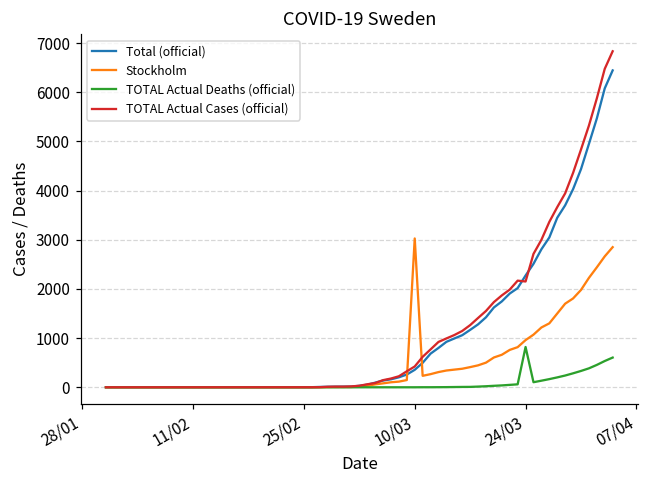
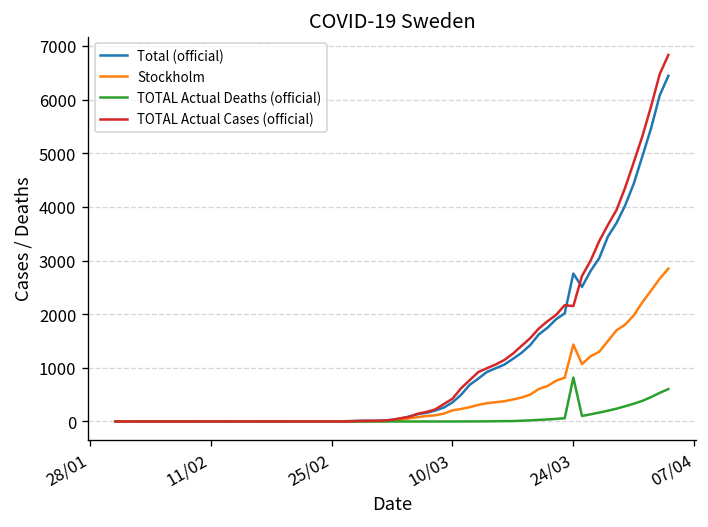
  {
    "Total (official)": {
      "10/03": 400,
-     "24/03": 2300
+     "24/03": 2800
    },
    "Stockholm": {
-     "10/03": 3000,
-     "24/03": 1000
+     "10/03": 200,
+     "24/03": 1400
    },
    "TOTAL Actual Deaths (official)": {
      "10/03": 0,
      "24/03": 800
    },
    "TOTAL Actual Cases (official)": {
      "10/03": 400,
      "24/03": 2200
    }
  }
